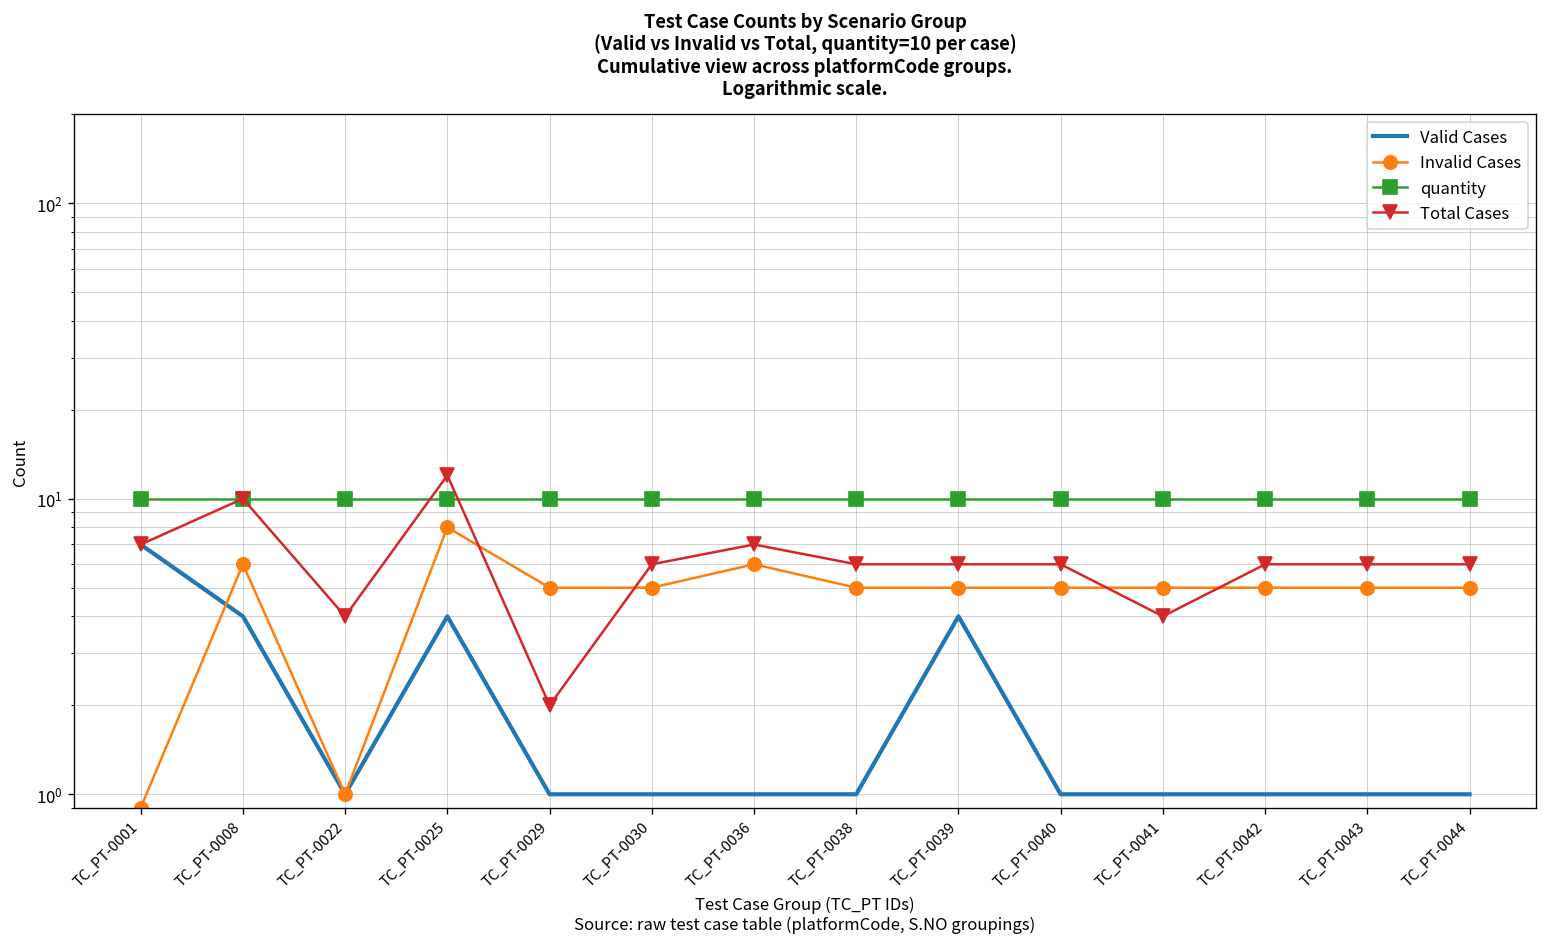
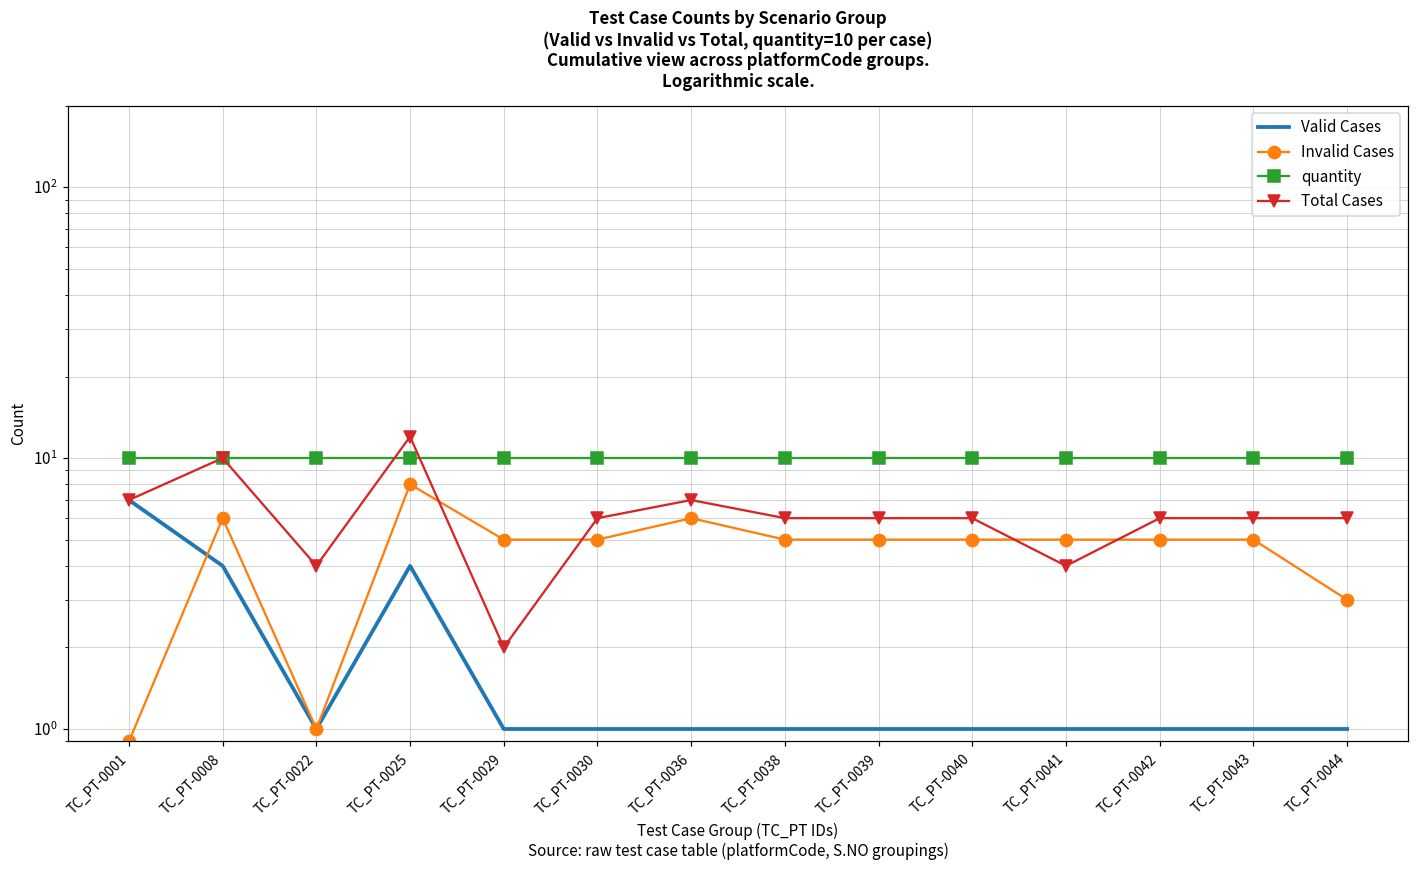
  {
    "Valid Cases": {
      "TC_PT-0008": 4,
      "TC_PT-0025": 4,
      "TC_PT-0029": 1,
      "TC_PT-0030": 1,
      "TC_PT-0036": 1,
      "TC_PT-0038": 1,
-     "TC_PT-0039": 4,
+     "TC_PT-0039": 1,
      "TC_PT-0040": 1,
      "TC_PT-0041": 1,
      "TC_PT-0042": 1,
      "TC_PT-0043": 1,
      "TC_PT-0044": 1
    },
    "Invalid Cases": {
      "TC_PT-0001": 0.90,
      "TC_PT-0008": 6,
      "TC_PT-0025": 8,
      "TC_PT-0029": 5,
      "TC_PT-0030": 5,
      "TC_PT-0036": 6,
      "TC_PT-0038": 5,
      "TC_PT-0039": 5,
      "TC_PT-0040": 5,
      "TC_PT-0041": 5,
      "TC_PT-0042": 5,
      "TC_PT-0043": 5,
-     "TC_PT-0044": 5
+     "TC_PT-0044": 3
    },
    "quantity": {
      "TC_PT-0001": 10,
      "TC_PT-0022": 10,
      "TC_PT-0025": 10,
      "TC_PT-0029": 10,
      "TC_PT-0030": 10,
      "TC_PT-0036": 10,
      "TC_PT-0038": 10,
      "TC_PT-0039": 10,
      "TC_PT-0040": 10,
      "TC_PT-0041": 10,
      "TC_PT-0042": 10,
      "TC_PT-0043": 10,
      "TC_PT-0044": 10
    },
    "Total Cases": {
      "TC_PT-0022": 4,
      "TC_PT-0025": 12,
      "TC_PT-0029": 2,
      "TC_PT-0030": 6,
      "TC_PT-0036": 7,
      "TC_PT-0038": 6,
      "TC_PT-0039": 6,
      "TC_PT-0040": 6,
      "TC_PT-0041": 4,
      "TC_PT-0042": 6,
      "TC_PT-0043": 6,
      "TC_PT-0044": 6
    }
  }
